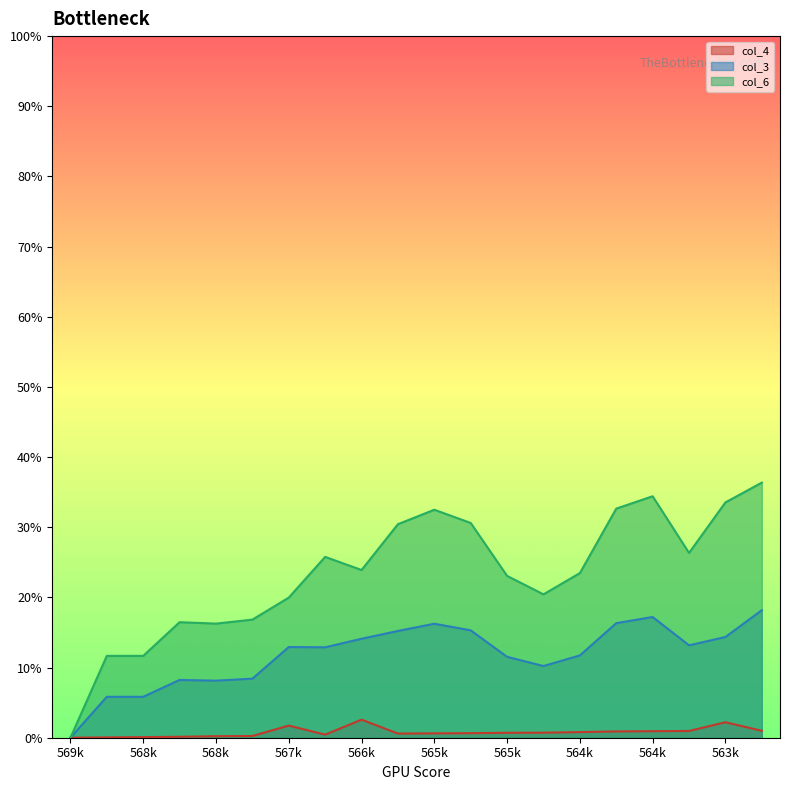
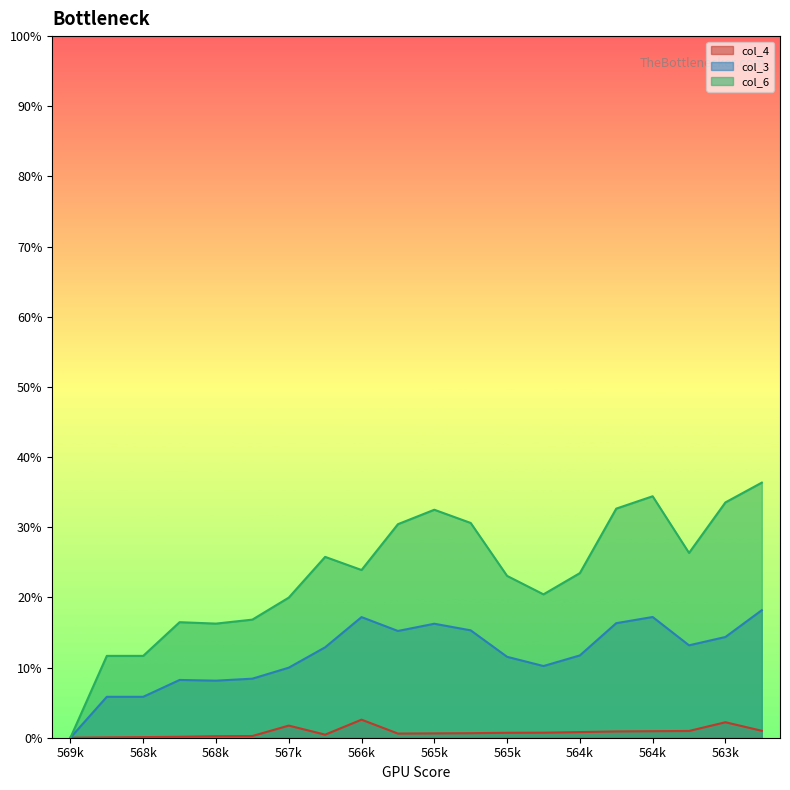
  {
    "col_4": {
      "567k": "2%",
      "566k": "3%",
      "563k": "2%"
    },
    "col_3": {
-     "567k": "13%",
-     "566k": "14%",
+     "567k": "10%",
+     "566k": "17%",
      "563k": "14%"
    },
    "col_6": {
      "567k": "20%",
      "566k": "24%",
      "563k": "34%"
    }
  }
